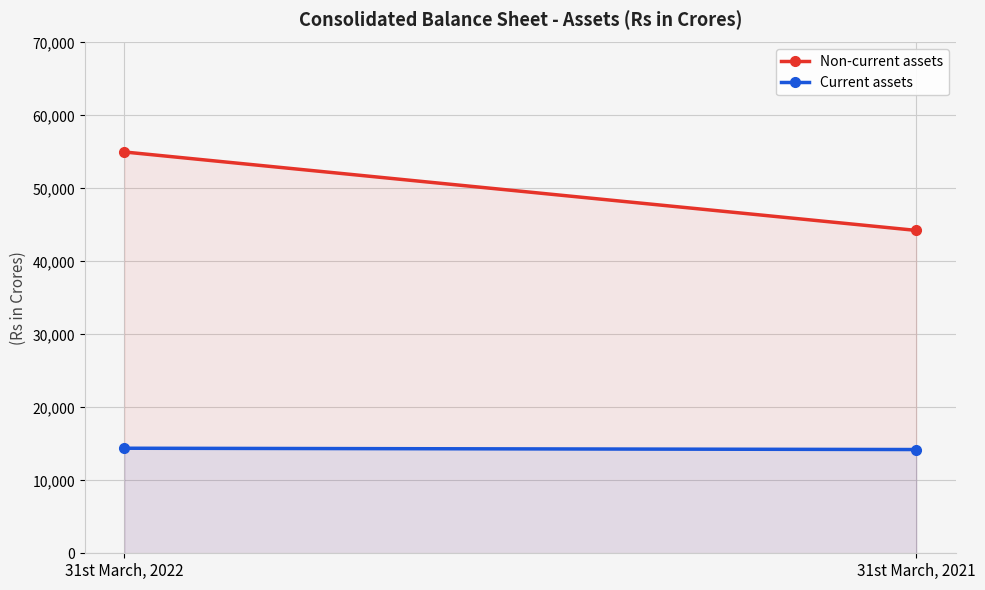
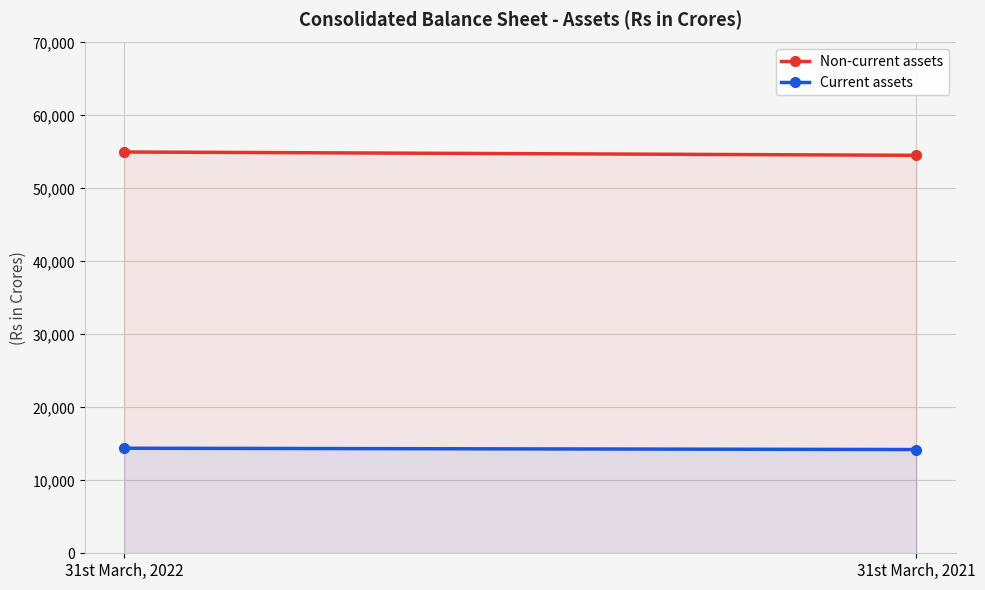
  {
    "Non-current assets": {
      "31st March, 2022": "55,000",
-     "31st March, 2021": "44,000"
+     "31st March, 2021": "55,000"
    },
    "Current assets": {
      "31st March, 2022": "14,000",
      "31st March, 2021": "14,000"
    }
  }
